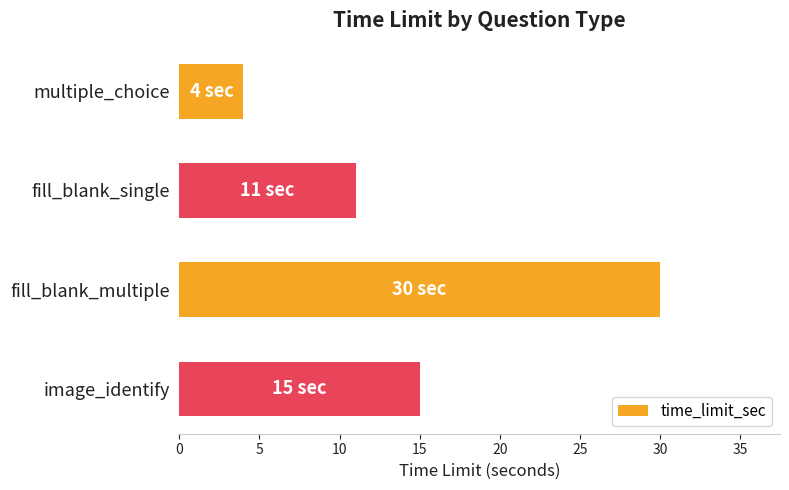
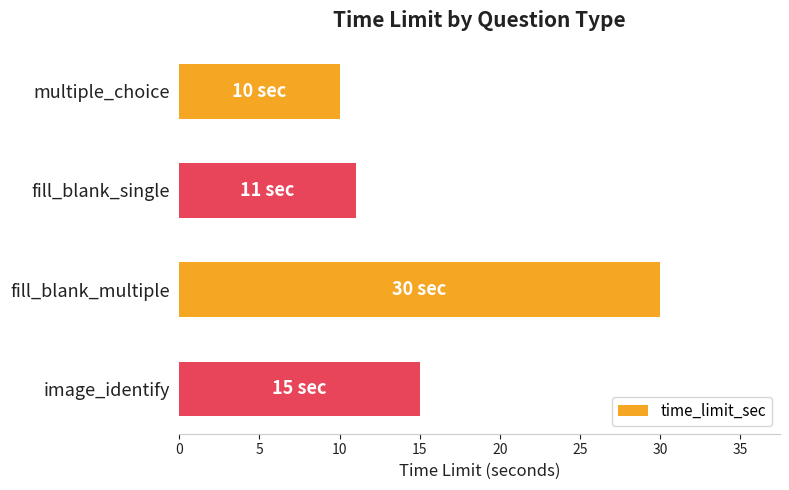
  {
-   "multiple_choice": 4,
+   "multiple_choice": 10,
    "fill_blank_single": 11,
    "fill_blank_multiple": 30,
    "image_identify": 15
  }
